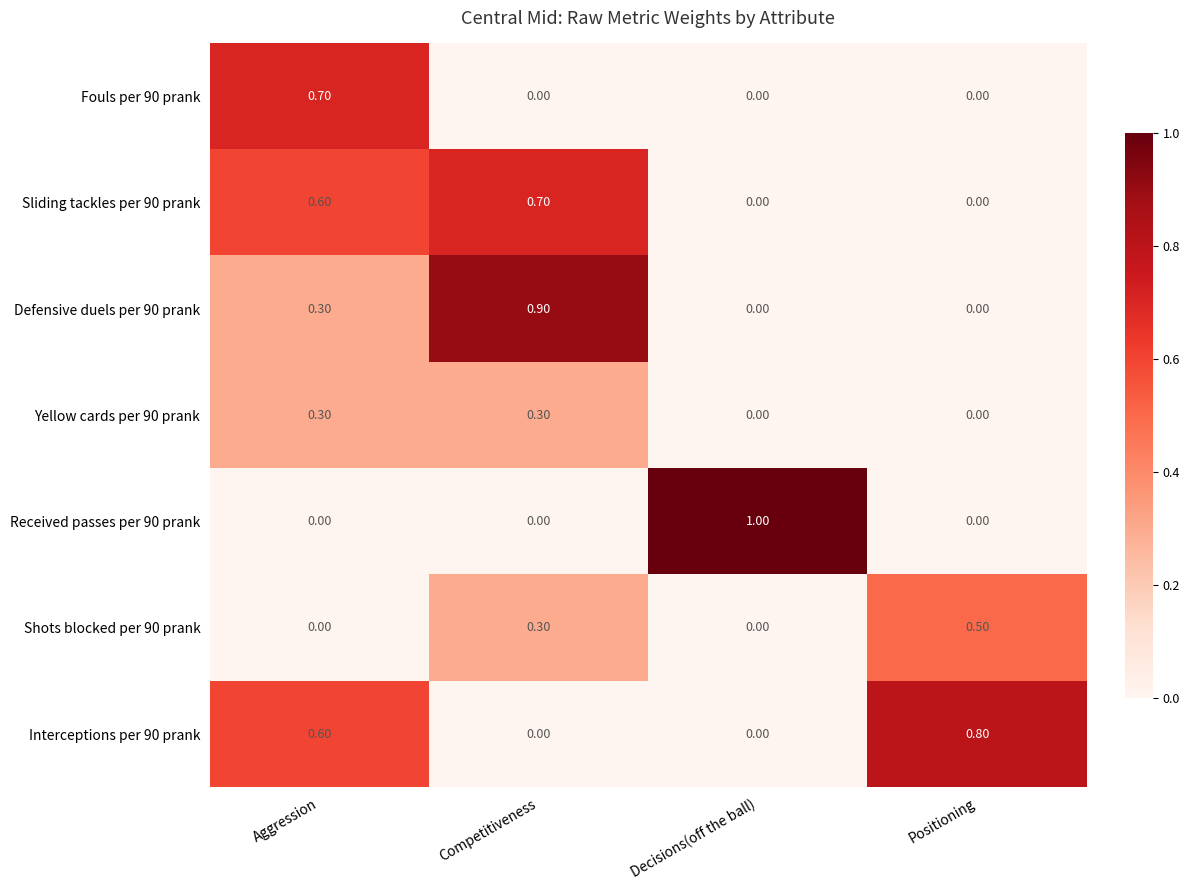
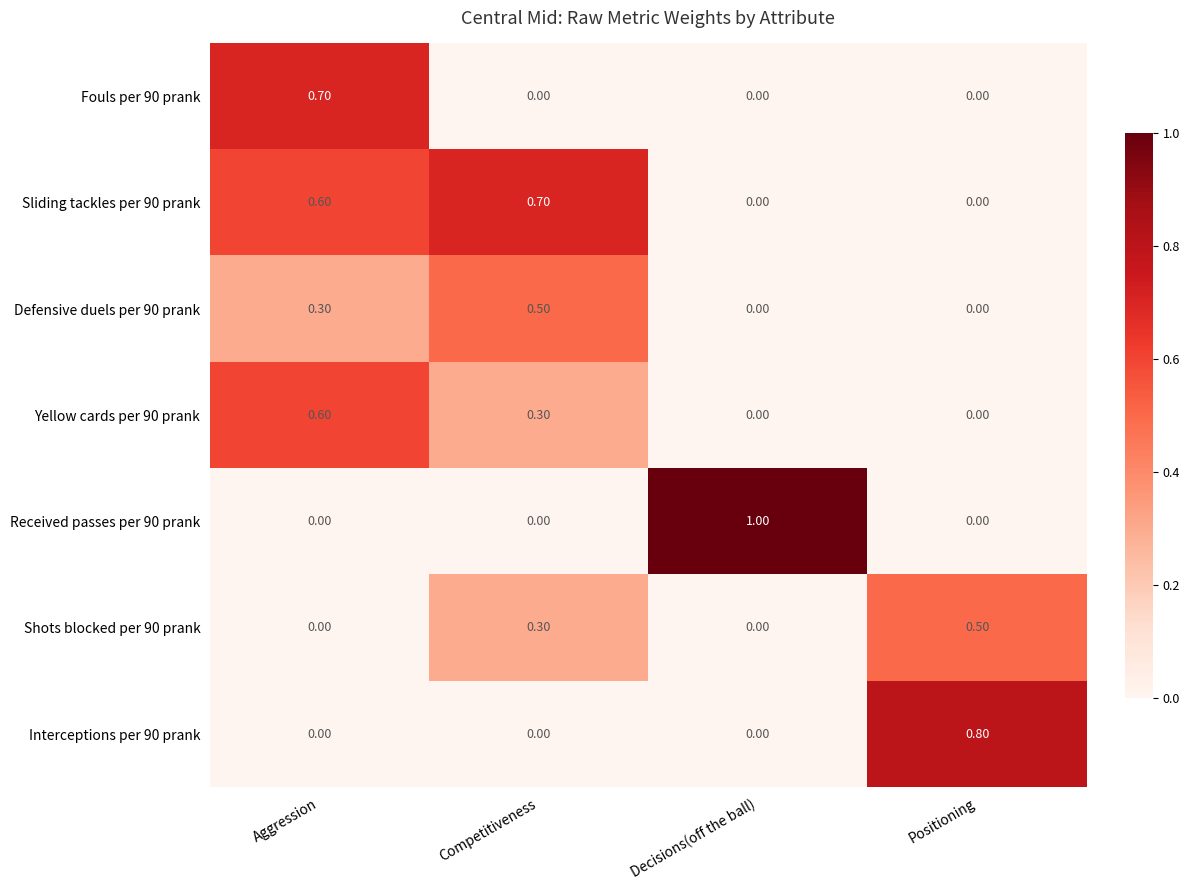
  {
    "Fouls per 90 prank": {
      "Aggression": 0.70,
      "Competitiveness": 0.00,
      "Decisions(off the ball)": 0.00,
      "Positioning": 0.00
    },
    "Sliding tackles per 90 prank": {
      "Aggression": 0.60,
      "Competitiveness": 0.70,
      "Decisions(off the ball)": 0.00,
      "Positioning": 0.00
    },
    "Defensive duels per 90 prank": {
      "Aggression": 0.30,
-     "Competitiveness": 0.90,
+     "Competitiveness": 0.50,
      "Decisions(off the ball)": 0.00,
      "Positioning": 0.00
    },
    "Yellow cards per 90 prank": {
-     "Aggression": 0.30,
+     "Aggression": 0.60,
      "Competitiveness": 0.30,
      "Decisions(off the ball)": 0.00,
      "Positioning": 0.00
    },
    "Received passes per 90 prank": {
      "Aggression": 0.00,
      "Competitiveness": 0.00,
      "Decisions(off the ball)": 1.00,
      "Positioning": 0.00
    },
    "Shots blocked per 90 prank": {
      "Aggression": 0.00,
      "Competitiveness": 0.30,
      "Decisions(off the ball)": 0.00,
      "Positioning": 0.50
    },
    "Interceptions per 90 prank": {
-     "Aggression": 0.60,
+     "Aggression": 0.00,
      "Competitiveness": 0.00,
      "Decisions(off the ball)": 0.00,
      "Positioning": 0.80
    }
  }
